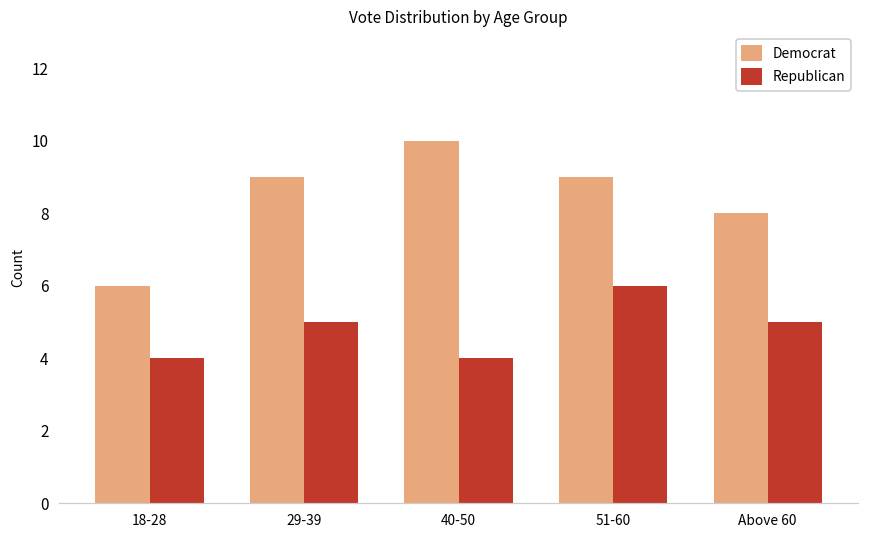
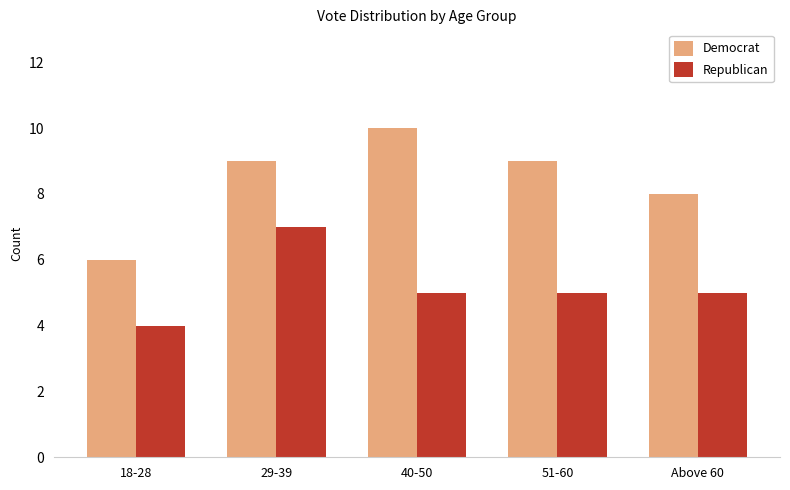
  {
    "Democrat": {
      "18-28": 6,
      "29-39": 9,
      "40-50": 10,
      "51-60": 9,
      "Above 60": 8
    },
    "Republican": {
      "18-28": 4,
-     "29-39": 5,
-     "40-50": 4,
-     "51-60": 6,
+     "29-39": 7,
+     "40-50": 5,
+     "51-60": 5,
      "Above 60": 5
    }
  }
